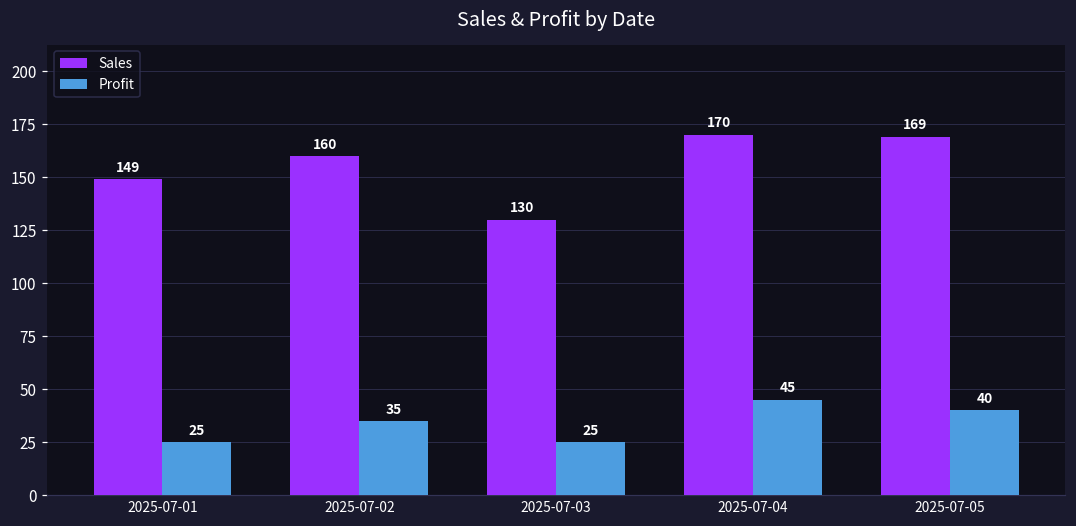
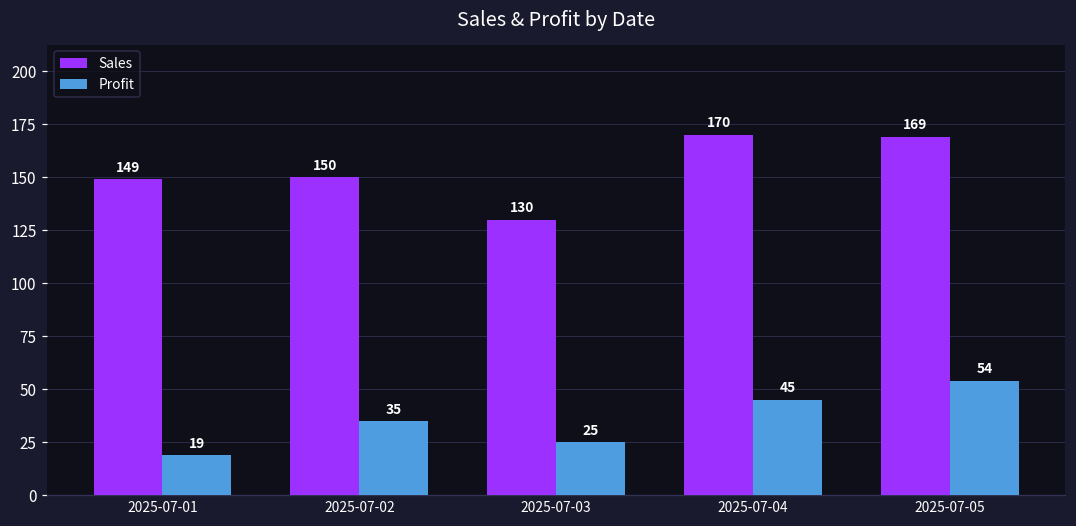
  {
    "Sales": {
      "2025-07-01": 149,
-     "2025-07-02": 160,
+     "2025-07-02": 150,
      "2025-07-03": 130,
      "2025-07-04": 170,
      "2025-07-05": 169
    },
    "Profit": {
-     "2025-07-01": 25,
+     "2025-07-01": 19,
      "2025-07-02": 35,
      "2025-07-03": 25,
      "2025-07-04": 45,
-     "2025-07-05": 40
+     "2025-07-05": 54
    }
  }
